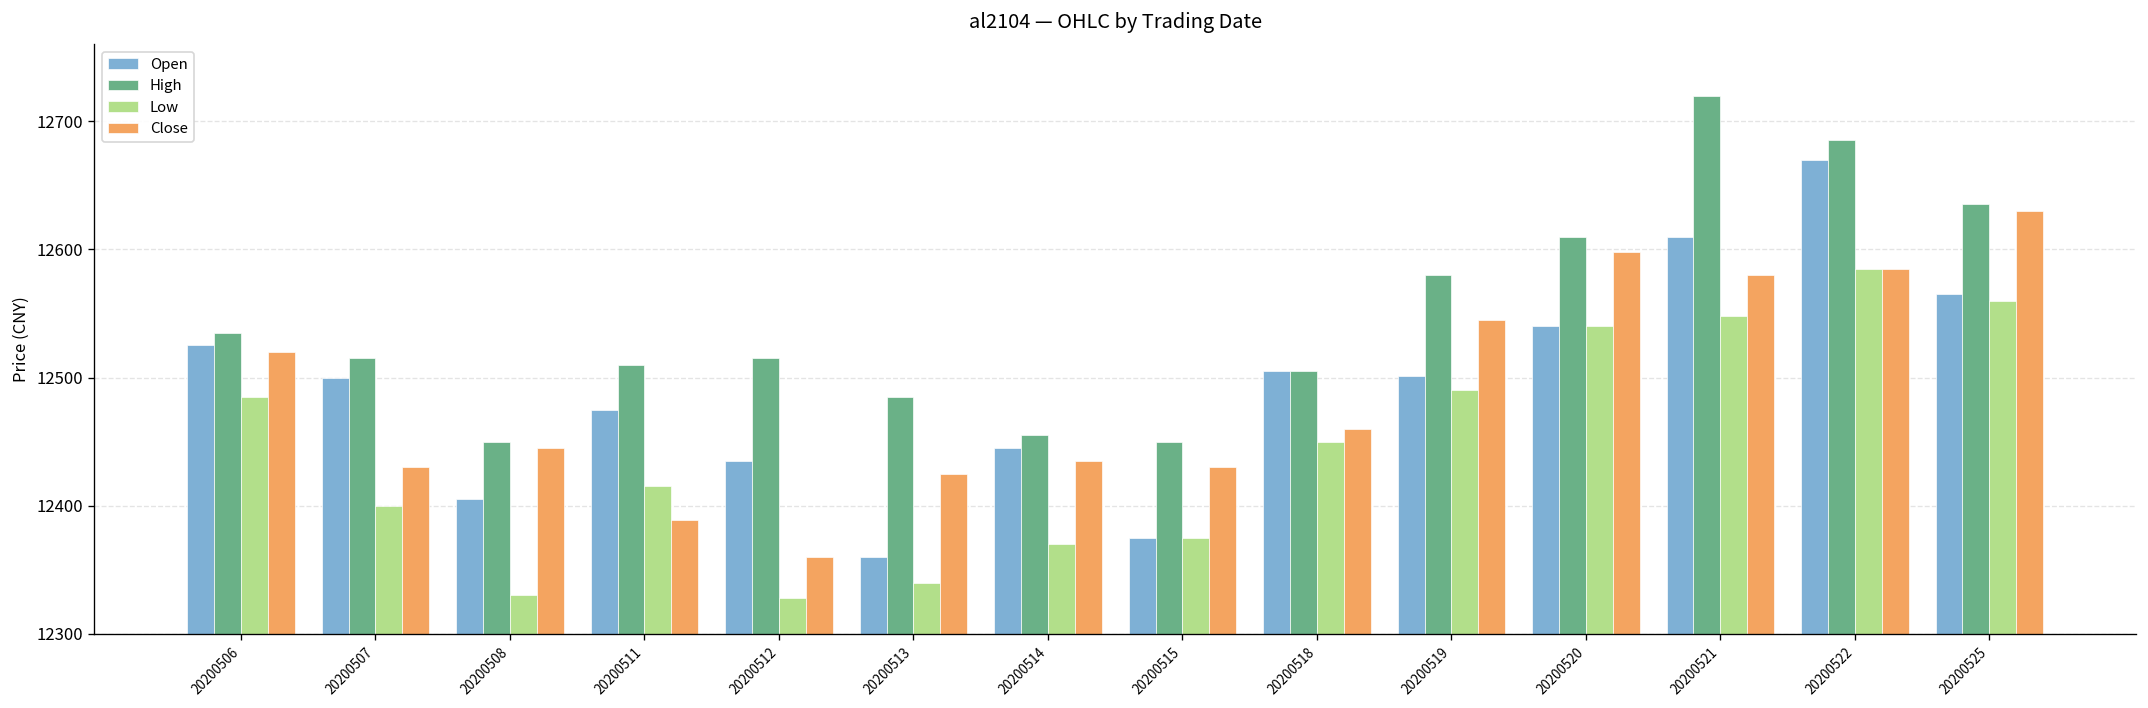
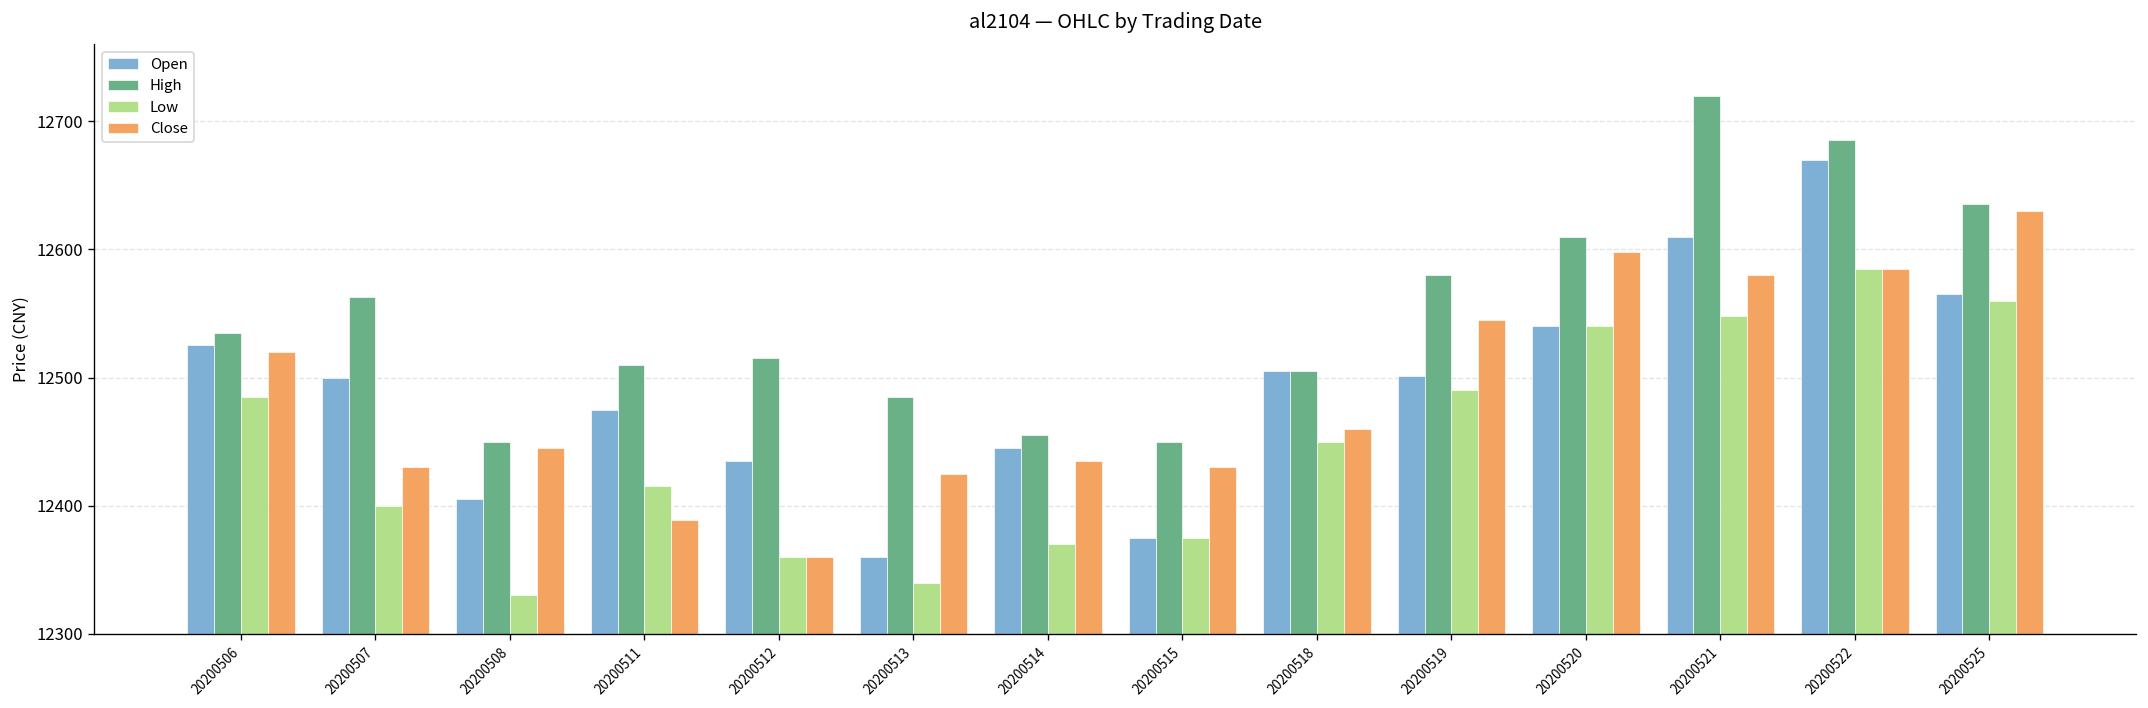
  {
    "Open": {
      "20200506": 12525,
      "20200507": 12500,
      "20200508": 12405,
      "20200511": 12475,
      "20200512": 12435,
      "20200513": 12360,
      "20200514": 12445,
      "20200515": 12375,
      "20200518": 12505,
      "20200519": 12502,
      "20200520": 12540,
      "20200521": 12610,
      "20200522": 12670,
      "20200525": 12565
    },
    "High": {
      "20200506": 12535,
-     "20200507": 12515,
+     "20200507": 12563,
      "20200508": 12450,
      "20200511": 12510,
      "20200512": 12515,
      "20200513": 12485,
      "20200514": 12455,
      "20200515": 12450,
      "20200518": 12505,
      "20200519": 12580,
      "20200520": 12610,
      "20200521": 12720,
      "20200522": 12685,
      "20200525": 12635
    },
    "Low": {
      "20200506": 12485,
      "20200507": 12400,
      "20200508": 12330,
      "20200511": 12415,
-     "20200512": 12328,
+     "20200512": 12360,
      "20200513": 12340,
      "20200514": 12370,
      "20200515": 12375,
      "20200518": 12450,
      "20200519": 12490,
      "20200520": 12540,
      "20200521": 12548,
      "20200522": 12585,
      "20200525": 12560
    },
    "Close": {
      "20200506": 12520,
      "20200507": 12430,
      "20200508": 12445,
      "20200511": 12389,
      "20200512": 12360,
      "20200513": 12425,
      "20200514": 12435,
      "20200515": 12430,
      "20200518": 12460,
      "20200519": 12545,
      "20200520": 12598,
      "20200521": 12580,
      "20200522": 12585,
      "20200525": 12630
    }
  }
